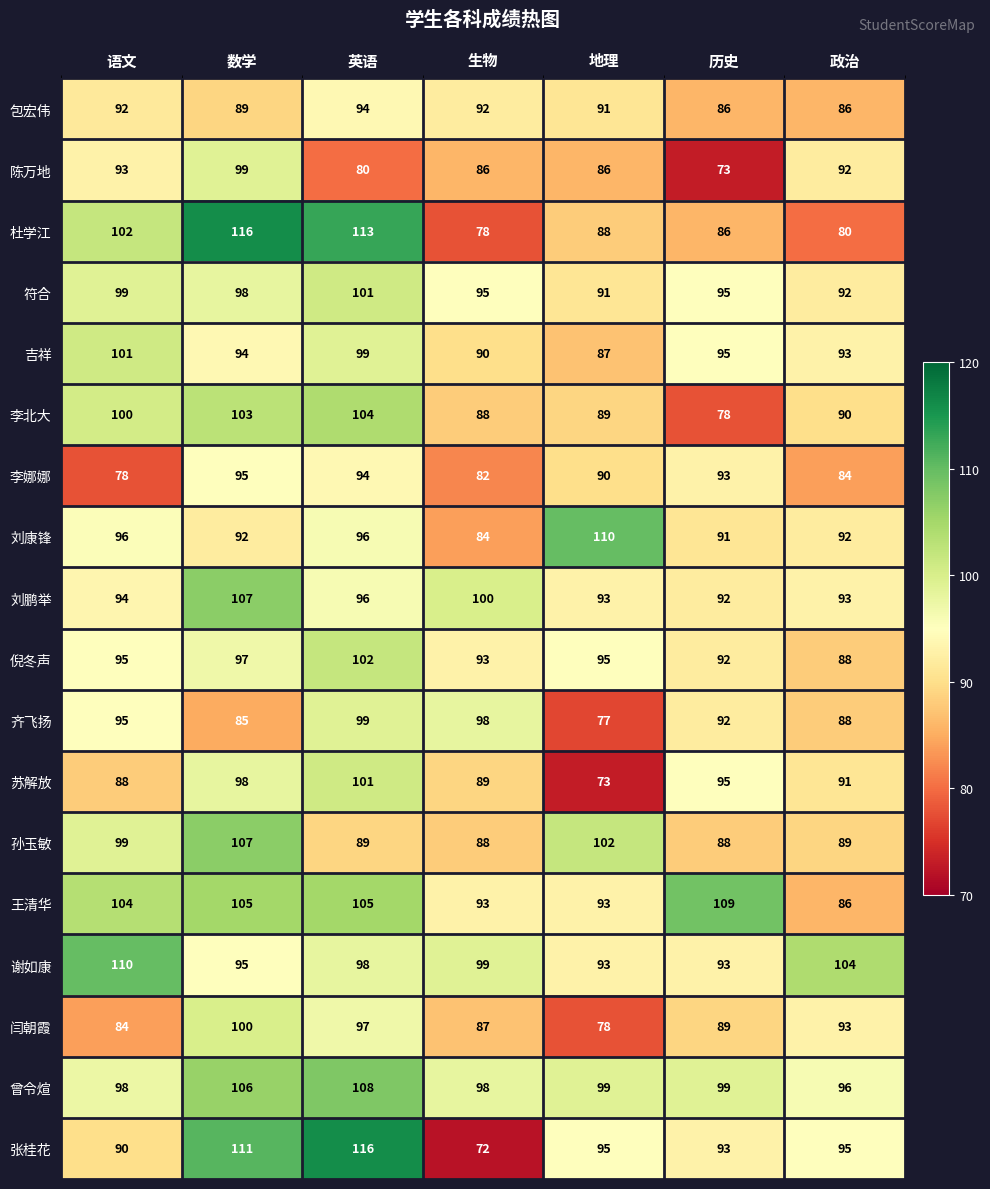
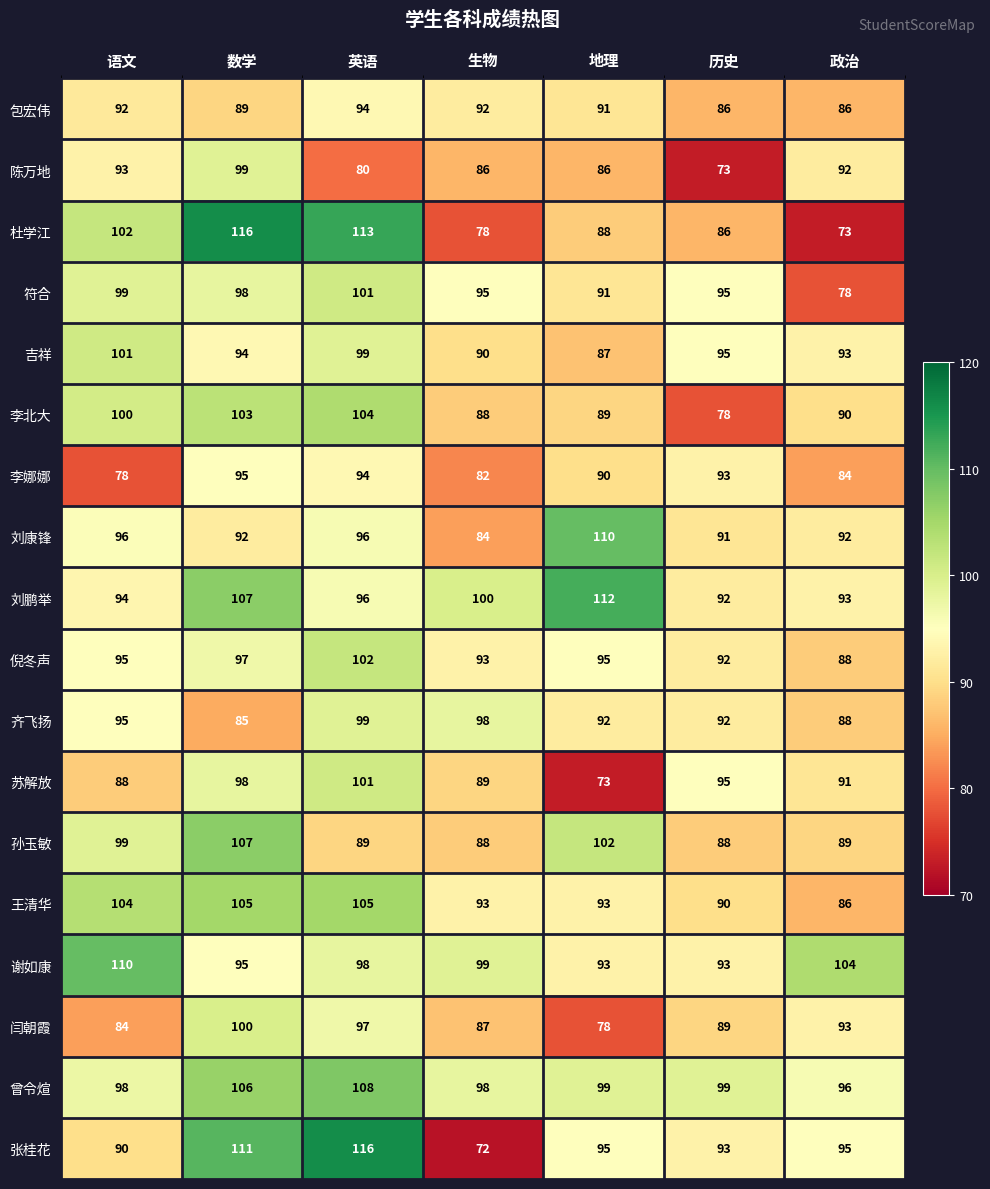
  {
    "包宏伟": {
      "语文": 92,
      "数学": 89,
      "英语": 94,
      "生物": 92,
      "地理": 91,
      "历史": 86,
      "政治": 86
    },
    "陈万地": {
      "语文": 93,
      "数学": 99,
      "英语": 80,
      "生物": 86,
      "地理": 86,
      "历史": 73,
      "政治": 92
    },
    "杜学江": {
      "语文": 102,
      "数学": 116,
      "英语": 113,
      "生物": 78,
      "地理": 88,
      "历史": 86,
-     "政治": 80
+     "政治": 73
    },
    "符合": {
      "语文": 99,
      "数学": 98,
      "英语": 101,
      "生物": 95,
      "地理": 91,
      "历史": 95,
-     "政治": 92
+     "政治": 78
    },
    "吉祥": {
      "语文": 101,
      "数学": 94,
      "英语": 99,
      "生物": 90,
      "地理": 87,
      "历史": 95,
      "政治": 93
    },
    "李北大": {
      "语文": 100,
      "数学": 103,
      "英语": 104,
      "生物": 88,
      "地理": 89,
      "历史": 78,
      "政治": 90
    },
    "李娜娜": {
      "语文": 78,
      "数学": 95,
      "英语": 94,
      "生物": 82,
      "地理": 90,
      "历史": 93,
      "政治": 84
    },
    "刘康锋": {
      "语文": 96,
      "数学": 92,
      "英语": 96,
      "生物": 84,
      "地理": 110,
      "历史": 91,
      "政治": 92
    },
    "刘鹏举": {
      "语文": 94,
      "数学": 107,
      "英语": 96,
      "生物": 100,
-     "地理": 93,
+     "地理": 112,
      "历史": 92,
      "政治": 93
    },
    "倪冬声": {
      "语文": 95,
      "数学": 97,
      "英语": 102,
      "生物": 93,
      "地理": 95,
      "历史": 92,
      "政治": 88
    },
    "齐飞扬": {
      "语文": 95,
      "数学": 85,
      "英语": 99,
      "生物": 98,
-     "地理": 77,
+     "地理": 92,
      "历史": 92,
      "政治": 88
    },
    "苏解放": {
      "语文": 88,
      "数学": 98,
      "英语": 101,
      "生物": 89,
      "地理": 73,
      "历史": 95,
      "政治": 91
    },
    "孙玉敏": {
      "语文": 99,
      "数学": 107,
      "英语": 89,
      "生物": 88,
      "地理": 102,
      "历史": 88,
      "政治": 89
    },
    "王清华": {
      "语文": 104,
      "数学": 105,
      "英语": 105,
      "生物": 93,
      "地理": 93,
-     "历史": 109,
+     "历史": 90,
      "政治": 86
    },
    "谢如康": {
      "语文": 110,
      "数学": 95,
      "英语": 98,
      "生物": 99,
      "地理": 93,
      "历史": 93,
      "政治": 104
    },
    "闫朝霞": {
      "语文": 84,
      "数学": 100,
      "英语": 97,
      "生物": 87,
      "地理": 78,
      "历史": 89,
      "政治": 93
    },
    "曾令煊": {
      "语文": 98,
      "数学": 106,
      "英语": 108,
      "生物": 98,
      "地理": 99,
      "历史": 99,
      "政治": 96
    },
    "张桂花": {
      "语文": 90,
      "数学": 111,
      "英语": 116,
      "生物": 72,
      "地理": 95,
      "历史": 93,
      "政治": 95
    }
  }
